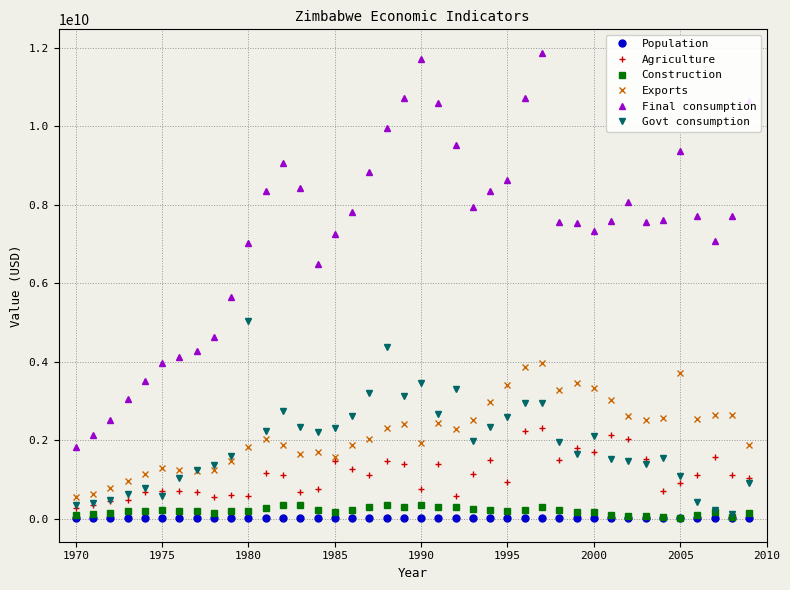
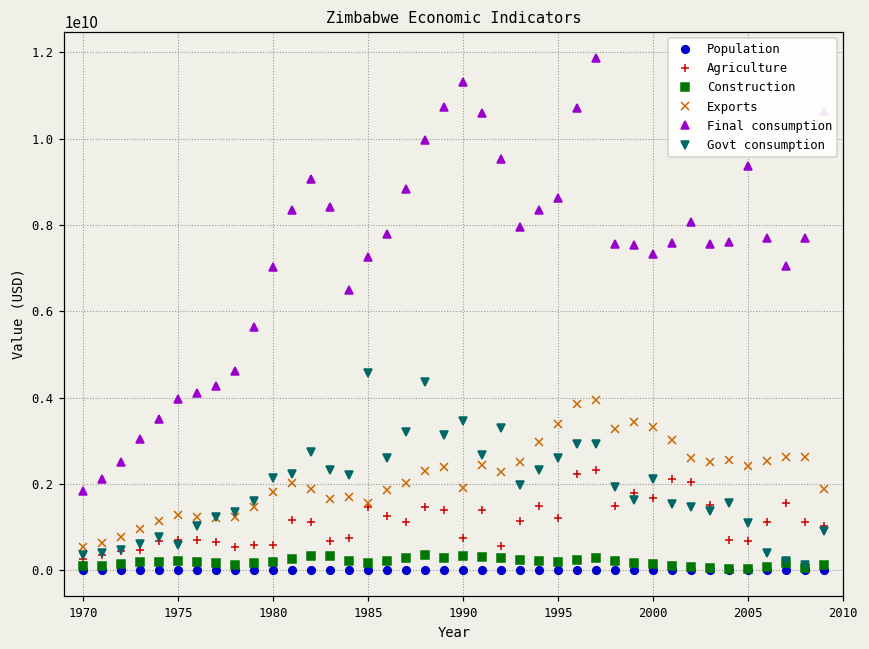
  {
    "Population": {
      "1970": 0,
      "1975": 0,
      "1980": 0,
      "1985": 0,
      "1990": 0,
      "1995": 0,
      "2000": 0
    },
    "Agriculture": {
      "1970": 300000000,
      "1975": 700000000,
      "1980": 600000000,
      "1985": 1500000000,
      "1990": 800000000,
-     "1995": 900000000,
+     "1995": 1200000000,
      "2000": 1700000000,
-     "2005": 900000000
+     "2005": 700000000
    },
    "Construction": {
      "1970": 100000000,
      "1975": 200000000,
      "1980": 200000000,
      "1985": 200000000,
      "1990": 300000000,
      "1995": 200000000,
      "2000": 200000000
    },
    "Exports": {
      "1970": 500000000,
      "1975": 1300000000,
      "1980": 1800000000,
      "1985": 1600000000,
      "1990": 1900000000,
      "1995": 3400000000,
      "2000": 3300000000,
-     "2005": 3700000000
+     "2005": 2400000000
    },
    "Final consumption": {
      "1970": 1800000000,
      "1975": 4000000000,
      "1980": 7000000000,
      "1985": 7300000000,
-     "1990": 11700000000,
+     "1990": 11300000000,
      "1995": 8600000000,
      "2000": 7300000000,
      "2005": 9400000000
    },
    "Govt consumption": {
      "1970": 400000000,
      "1975": 600000000,
-     "1980": 5000000000,
-     "1985": 2300000000,
+     "1980": 2100000000,
+     "1985": 4600000000,
      "1990": 3500000000,
      "1995": 2600000000,
      "2000": 2100000000,
      "2005": 1100000000
    }
  }
